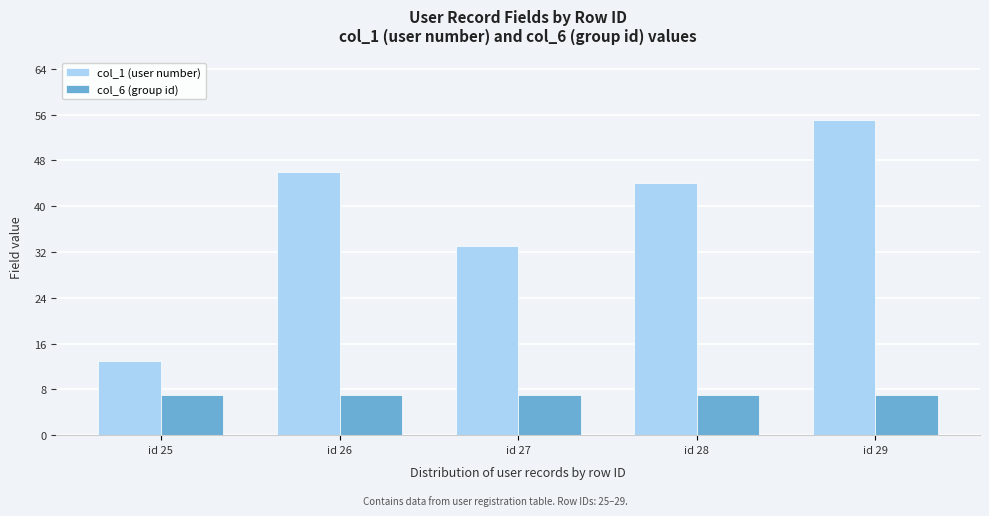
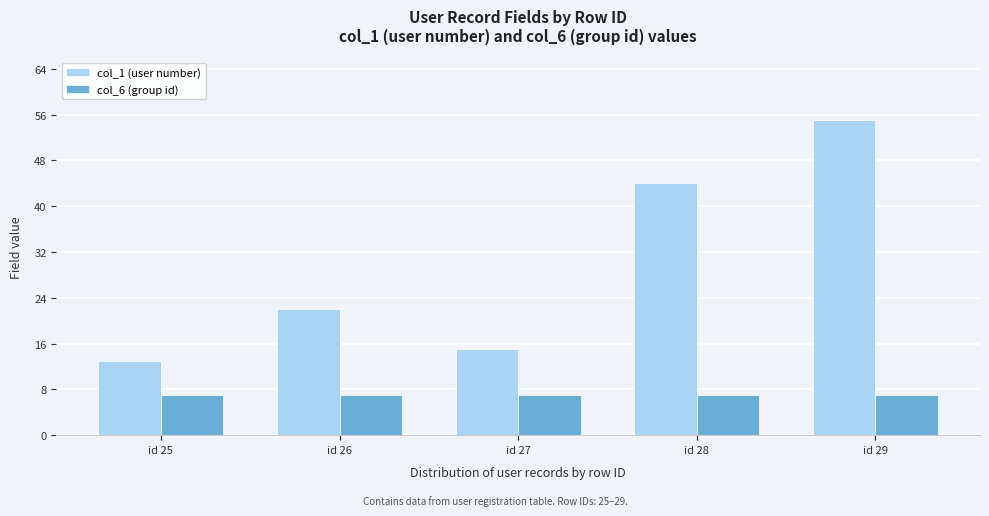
  {
    "col_1 (user number)": {
      "id 25": 13,
-     "id 26": 46,
-     "id 27": 33,
+     "id 26": 22,
+     "id 27": 15,
      "id 28": 44,
      "id 29": 55
    },
    "col_6 (group id)": {
      "id 25": 7,
      "id 26": 7,
      "id 27": 7,
      "id 28": 7,
      "id 29": 7
    }
  }
